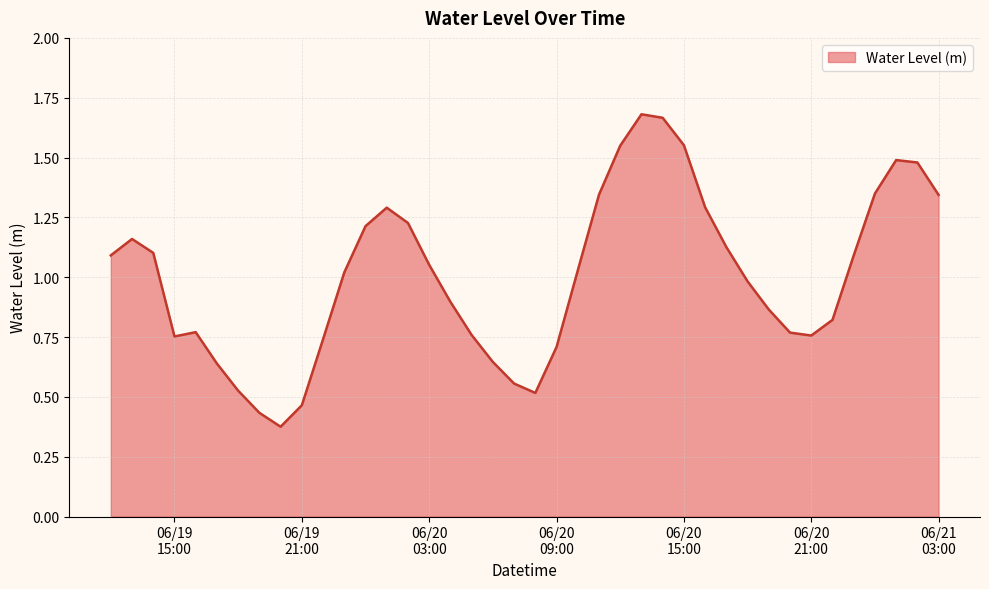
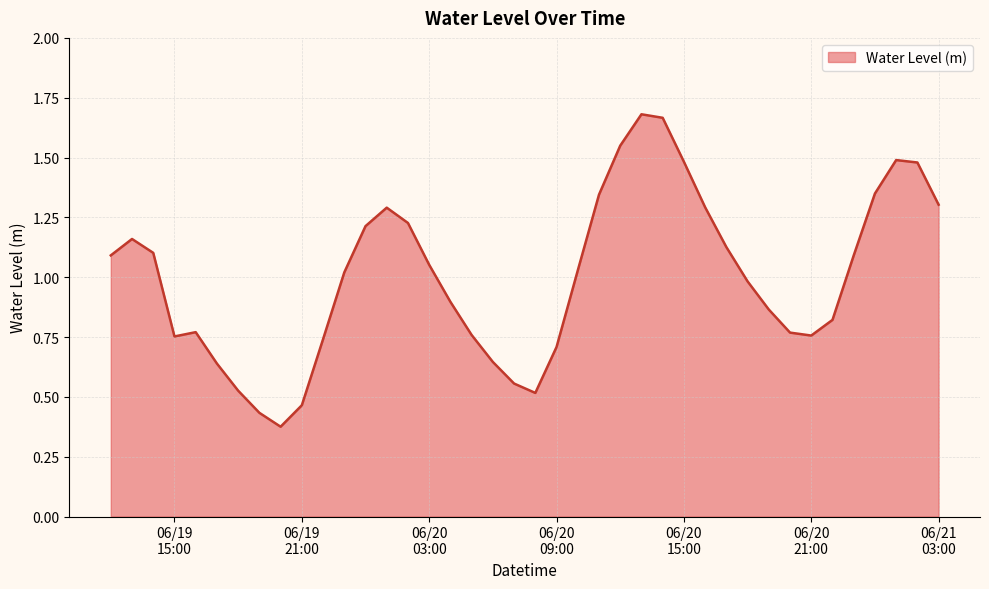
  {
    "06/19 15:00": 0.75,
    "06/19 21:00": 0.46,
    "06/20 03:00": 1.05,
    "06/20 09:00": 0.71,
-   "06/20 15:00": 1.55,
+   "06/20 15:00": 1.48,
    "06/20 21:00": 0.76,
-   "06/21 03:00": 1.34
+   "06/21 03:00": 1.30
  }
